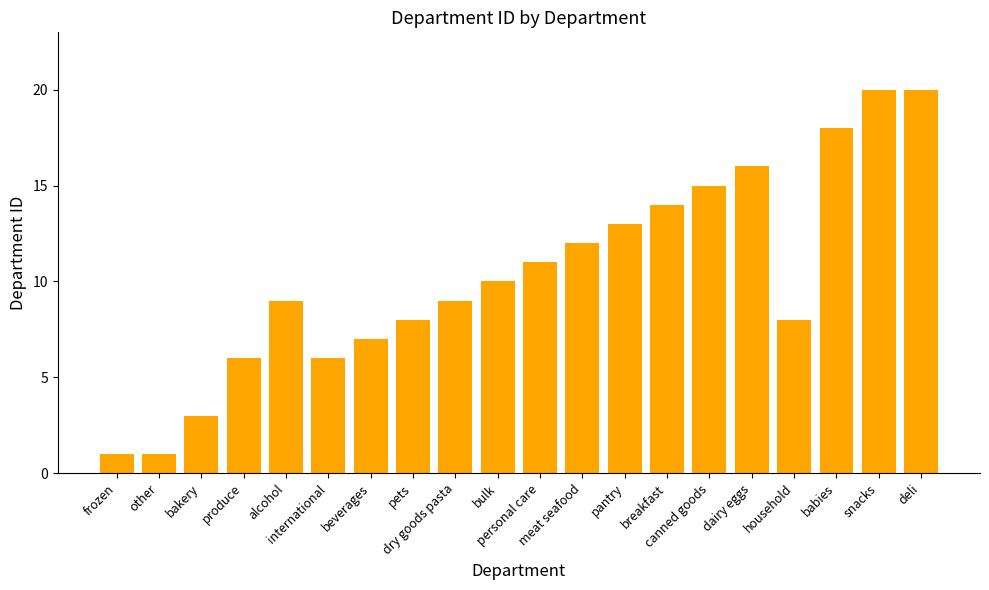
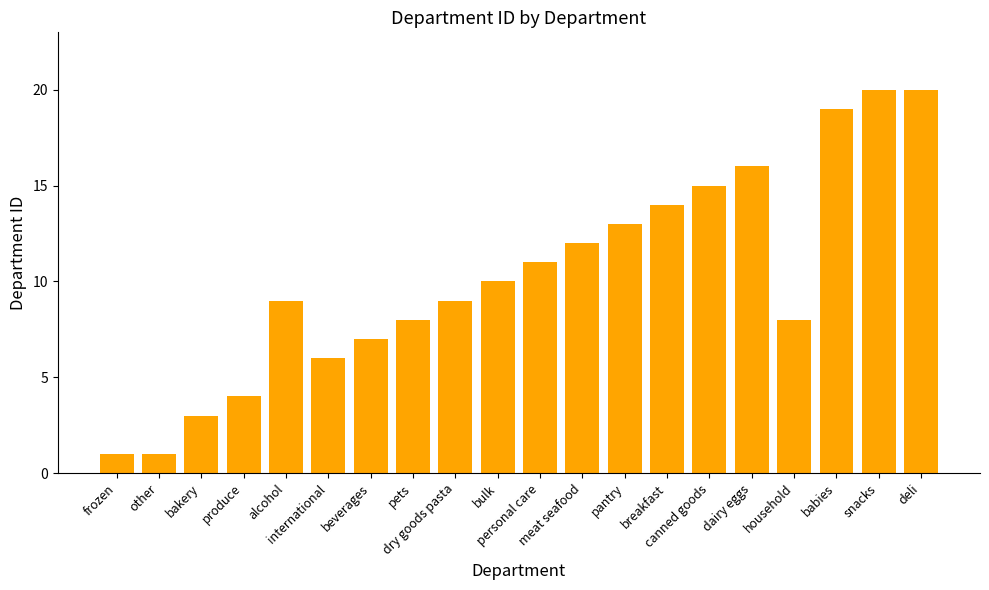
  {
    "frozen": 1,
    "other": 1,
    "bakery": 3,
-   "produce": 6,
+   "produce": 4,
    "alcohol": 9,
    "international": 6,
    "beverages": 7,
    "pets": 8,
    "dry goods pasta": 9,
    "bulk": 10,
    "personal care": 11,
    "meat seafood": 12,
    "pantry": 13,
    "breakfast": 14,
    "canned goods": 15,
    "dairy eggs": 16,
    "household": 8,
-   "babies": 18,
+   "babies": 19,
    "snacks": 20,
    "deli": 20
  }
